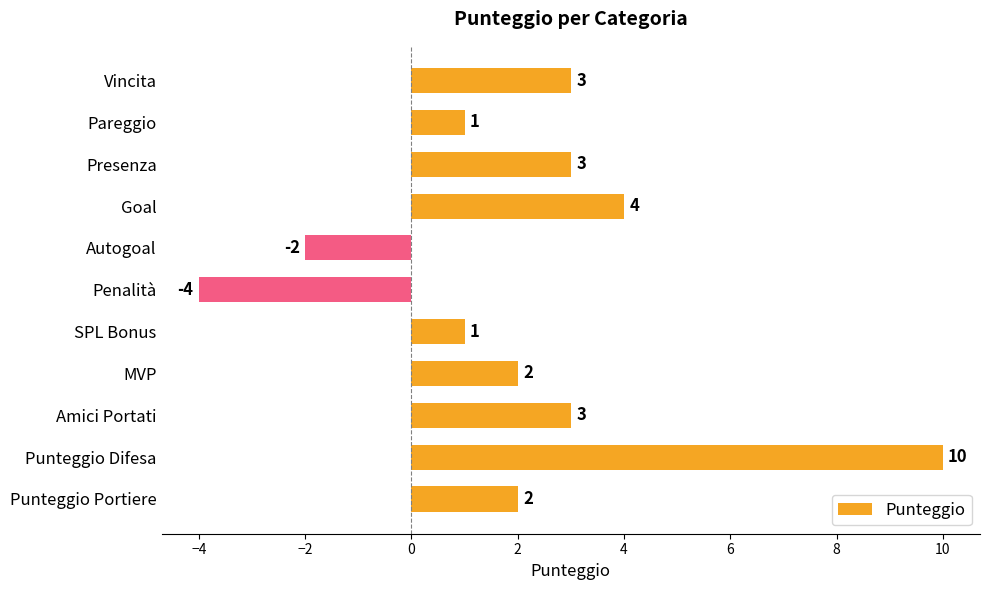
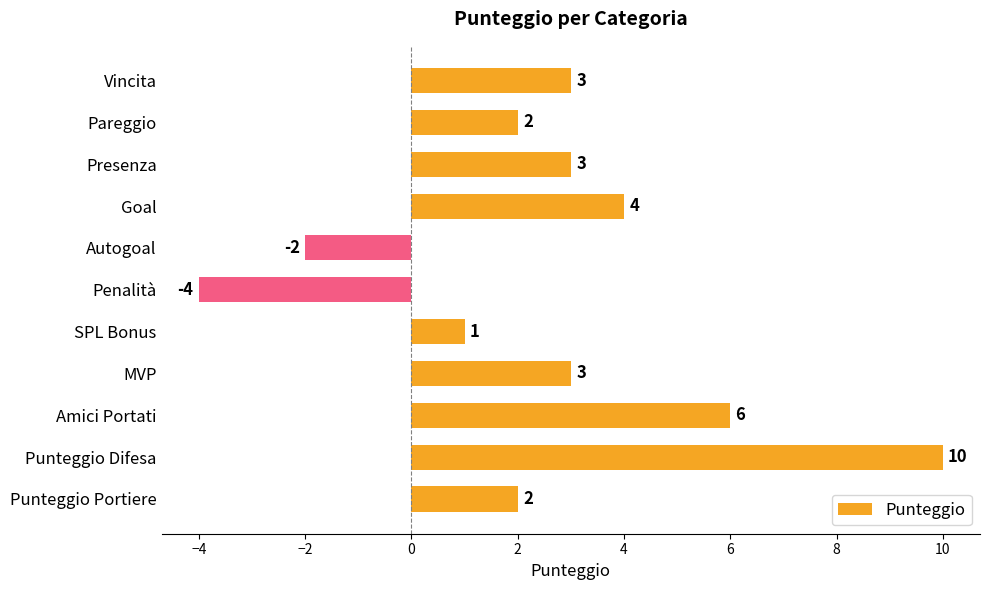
  {
    "Vincita": 3,
-   "Pareggio": 1,
+   "Pareggio": 2,
    "Presenza": 3,
    "Goal": 4,
    "Autogoal": -2,
    "Penalità": -4,
    "SPL Bonus": 1,
-   "MVP": 2,
-   "Amici Portati": 3,
+   "MVP": 3,
+   "Amici Portati": 6,
    "Punteggio Difesa": 10,
    "Punteggio Portiere": 2
  }
